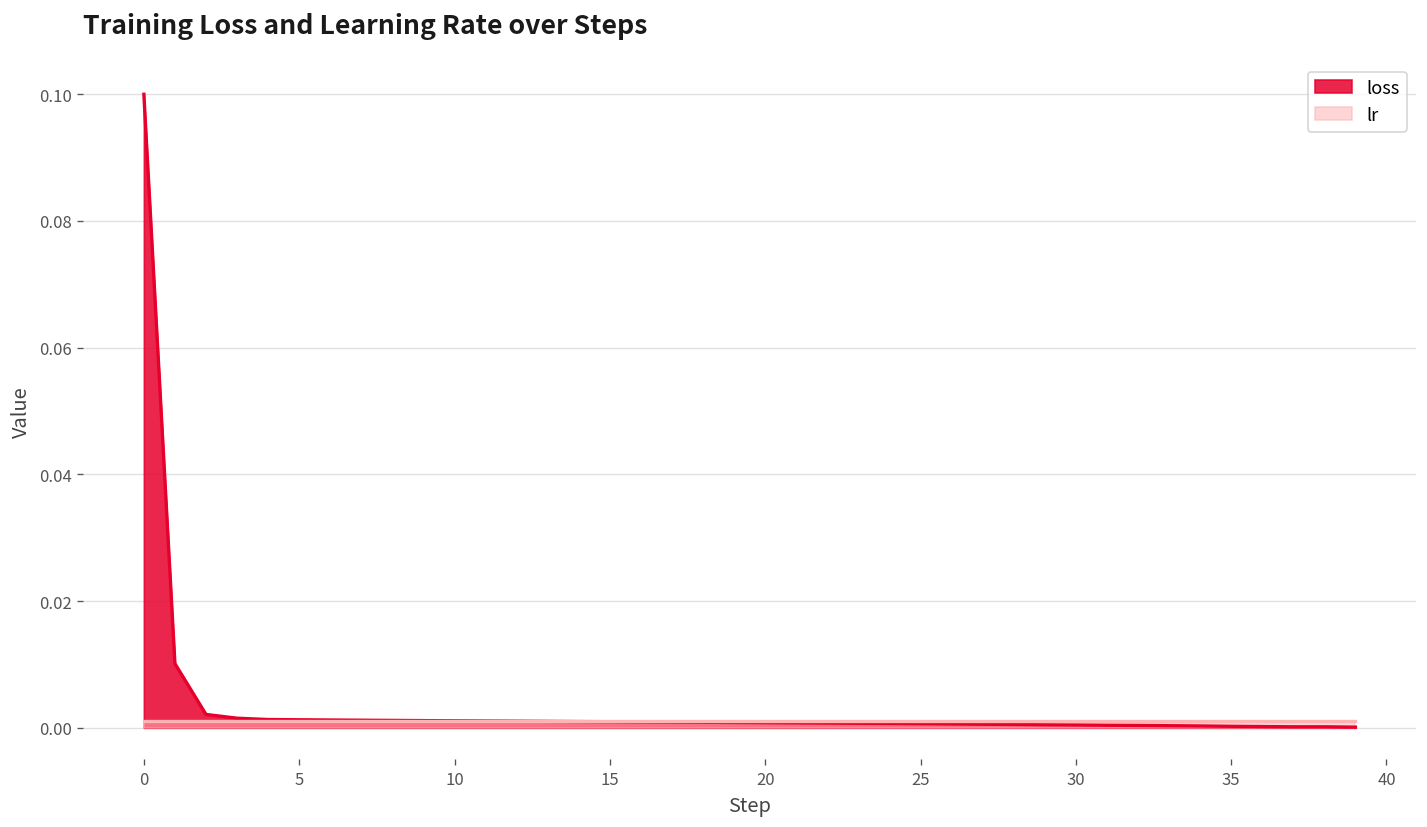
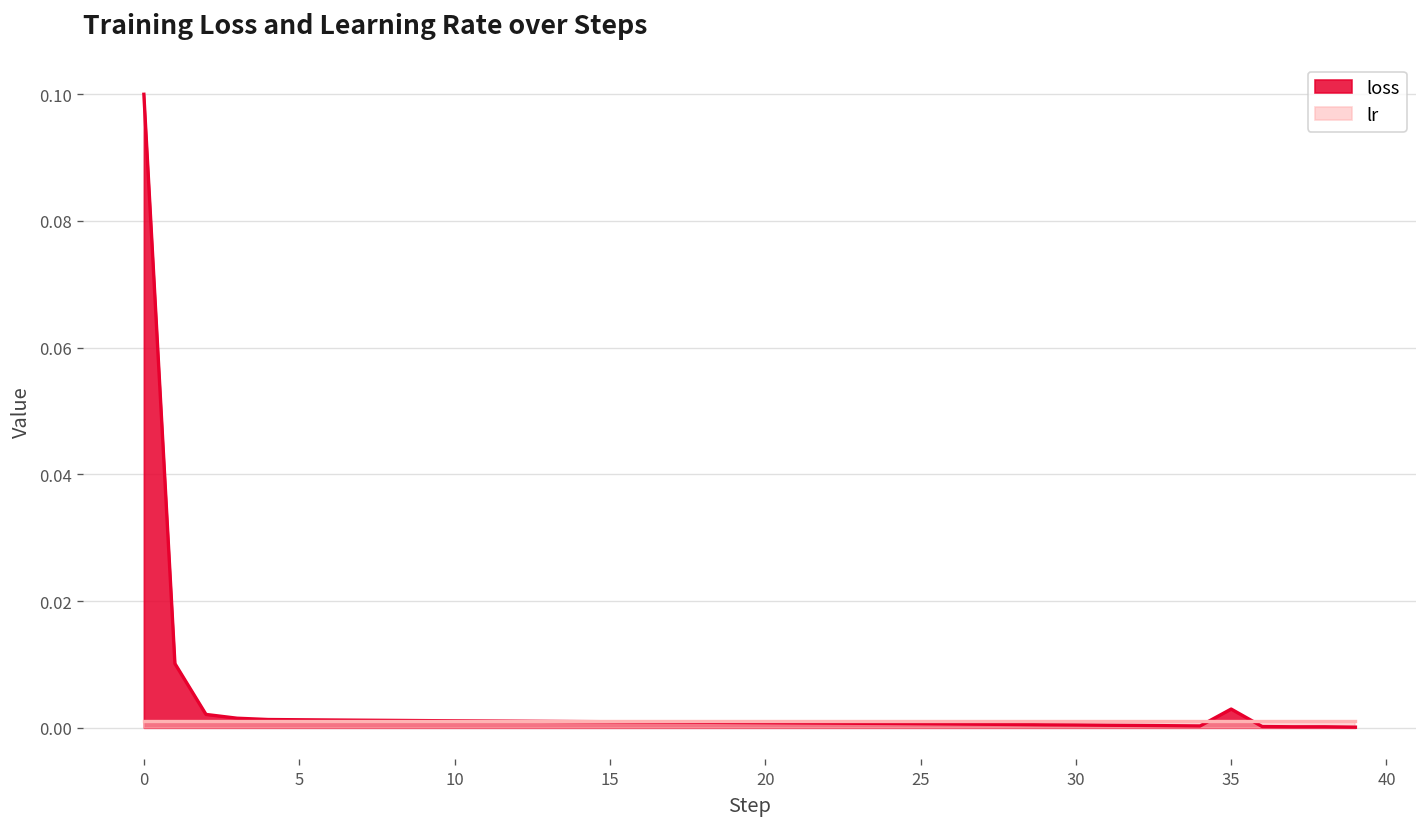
  {
    "loss": {
      "0": 0.100,
      "30": 0.000,
-     "35": 0.000
+     "35": 0.003
    },
    "lr": {
      "0": 0.001,
      "30": 0.001,
      "35": 0.001
    }
  }
